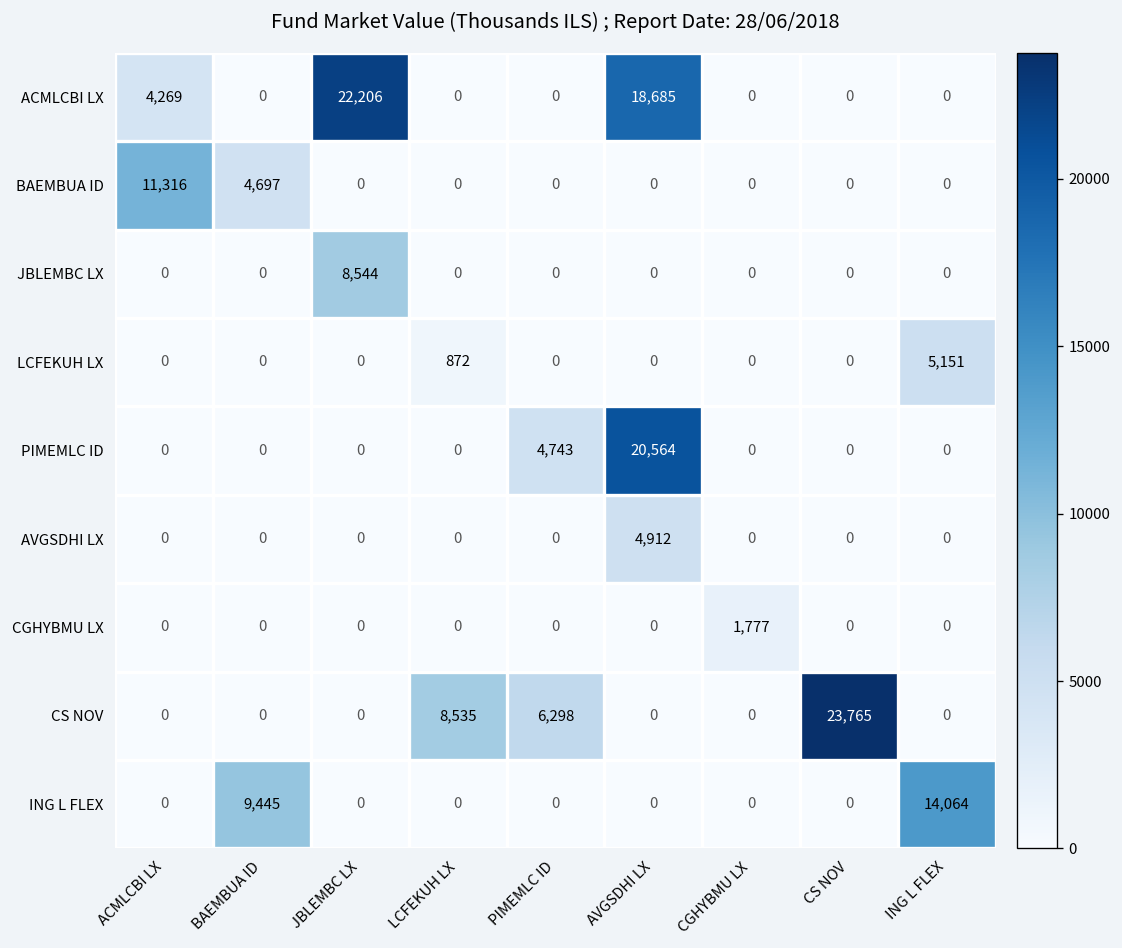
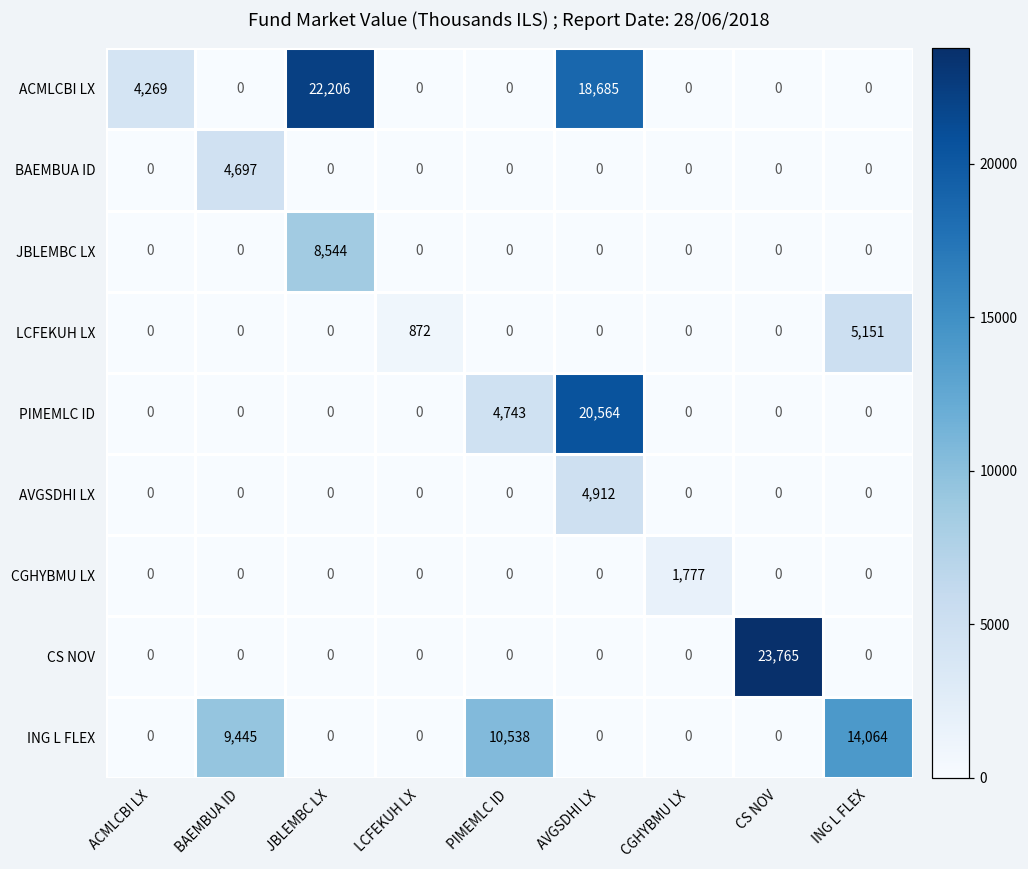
  {
    "ACMLCBI LX": {
      "ACMLCBI LX": "4,269",
      "BAEMBUA ID": "0",
      "JBLEMBC LX": "22,206",
      "LCFEKUH LX": "0",
      "PIMEMLC ID": "0",
      "AVGSDHI LX": "18,685",
      "CGHYBMU LX": "0",
      "CS NOV": "0",
      "ING L FLEX": "0"
    },
    "BAEMBUA ID": {
-     "ACMLCBI LX": "11,316",
+     "ACMLCBI LX": "0",
      "BAEMBUA ID": "4,697",
      "JBLEMBC LX": "0",
      "LCFEKUH LX": "0",
      "PIMEMLC ID": "0",
      "AVGSDHI LX": "0",
      "CGHYBMU LX": "0",
      "CS NOV": "0",
      "ING L FLEX": "0"
    },
    "JBLEMBC LX": {
      "ACMLCBI LX": "0",
      "BAEMBUA ID": "0",
      "JBLEMBC LX": "8,544",
      "LCFEKUH LX": "0",
      "PIMEMLC ID": "0",
      "AVGSDHI LX": "0",
      "CGHYBMU LX": "0",
      "CS NOV": "0",
      "ING L FLEX": "0"
    },
    "LCFEKUH LX": {
      "ACMLCBI LX": "0",
      "BAEMBUA ID": "0",
      "JBLEMBC LX": "0",
      "LCFEKUH LX": "872",
      "PIMEMLC ID": "0",
      "AVGSDHI LX": "0",
      "CGHYBMU LX": "0",
      "CS NOV": "0",
      "ING L FLEX": "5,151"
    },
    "PIMEMLC ID": {
      "ACMLCBI LX": "0",
      "BAEMBUA ID": "0",
      "JBLEMBC LX": "0",
      "LCFEKUH LX": "0",
      "PIMEMLC ID": "4,743",
      "AVGSDHI LX": "20,564",
      "CGHYBMU LX": "0",
      "CS NOV": "0",
      "ING L FLEX": "0"
    },
    "AVGSDHI LX": {
      "ACMLCBI LX": "0",
      "BAEMBUA ID": "0",
      "JBLEMBC LX": "0",
      "LCFEKUH LX": "0",
      "PIMEMLC ID": "0",
      "AVGSDHI LX": "4,912",
      "CGHYBMU LX": "0",
      "CS NOV": "0",
      "ING L FLEX": "0"
    },
    "CGHYBMU LX": {
      "ACMLCBI LX": "0",
      "BAEMBUA ID": "0",
      "JBLEMBC LX": "0",
      "LCFEKUH LX": "0",
      "PIMEMLC ID": "0",
      "AVGSDHI LX": "0",
      "CGHYBMU LX": "1,777",
      "CS NOV": "0",
      "ING L FLEX": "0"
    },
    "CS NOV": {
      "ACMLCBI LX": "0",
      "BAEMBUA ID": "0",
      "JBLEMBC LX": "0",
-     "LCFEKUH LX": "8,535",
-     "PIMEMLC ID": "6,298",
+     "LCFEKUH LX": "0",
+     "PIMEMLC ID": "0",
      "AVGSDHI LX": "0",
      "CGHYBMU LX": "0",
      "CS NOV": "23,765",
      "ING L FLEX": "0"
    },
    "ING L FLEX": {
      "ACMLCBI LX": "0",
      "BAEMBUA ID": "9,445",
      "JBLEMBC LX": "0",
      "LCFEKUH LX": "0",
-     "PIMEMLC ID": "0",
+     "PIMEMLC ID": "10,538",
      "AVGSDHI LX": "0",
      "CGHYBMU LX": "0",
      "CS NOV": "0",
      "ING L FLEX": "14,064"
    }
  }
